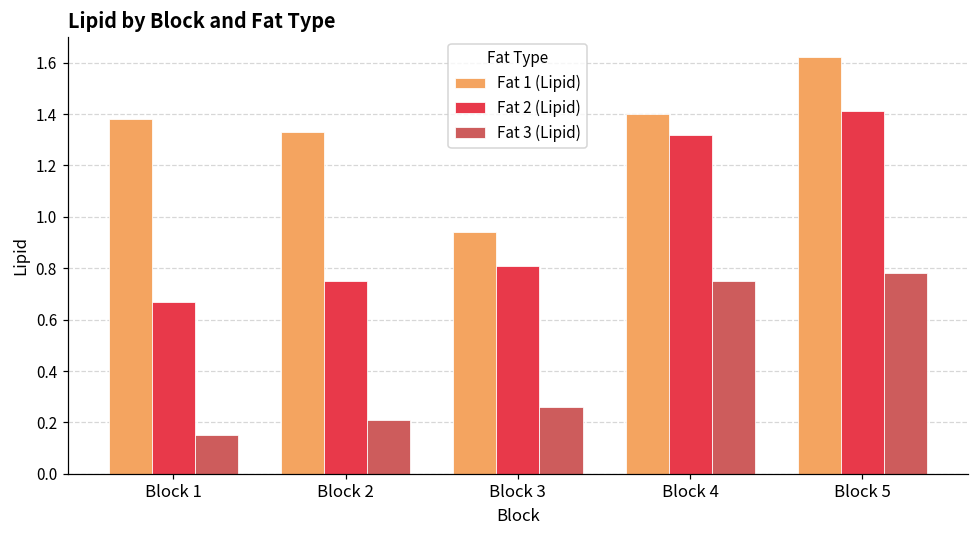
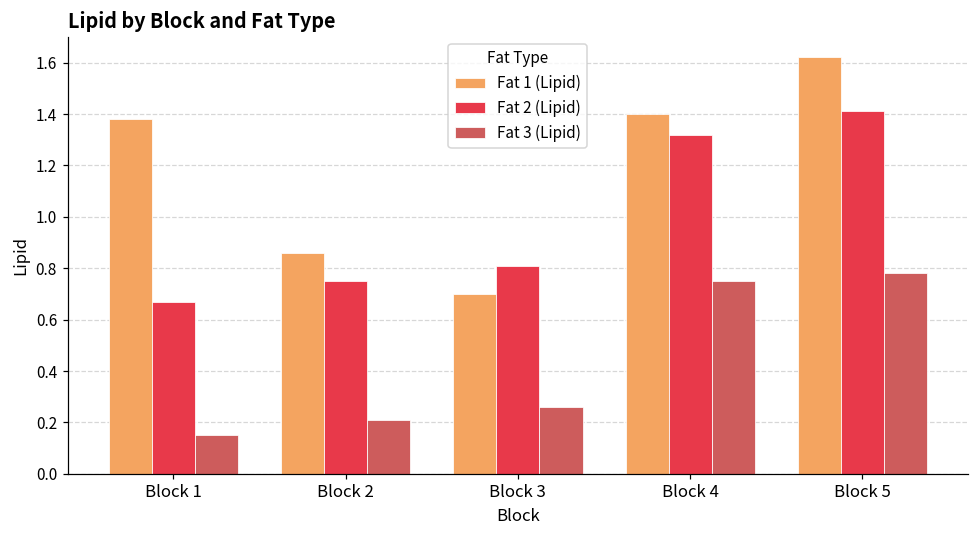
  {
    "Fat 1 (Lipid)": {
      "Block 1": 1.38,
-     "Block 2": 1.33,
-     "Block 3": 0.94,
+     "Block 2": 0.86,
+     "Block 3": 0.70,
      "Block 4": 1.40,
      "Block 5": 1.62
    }
  }
